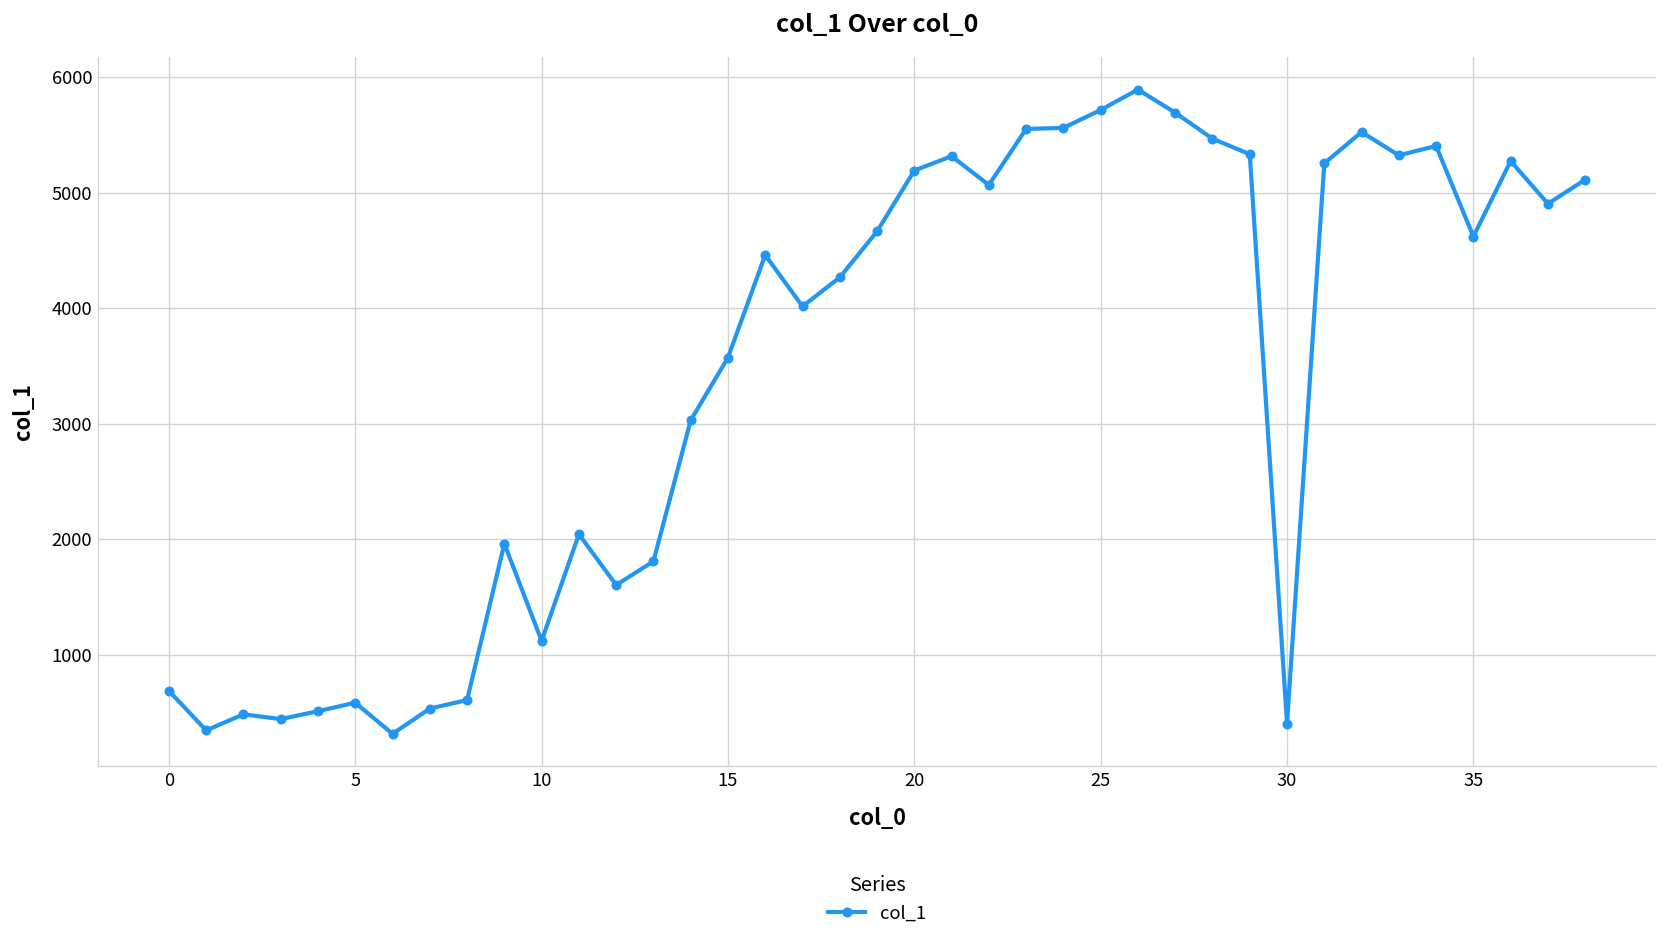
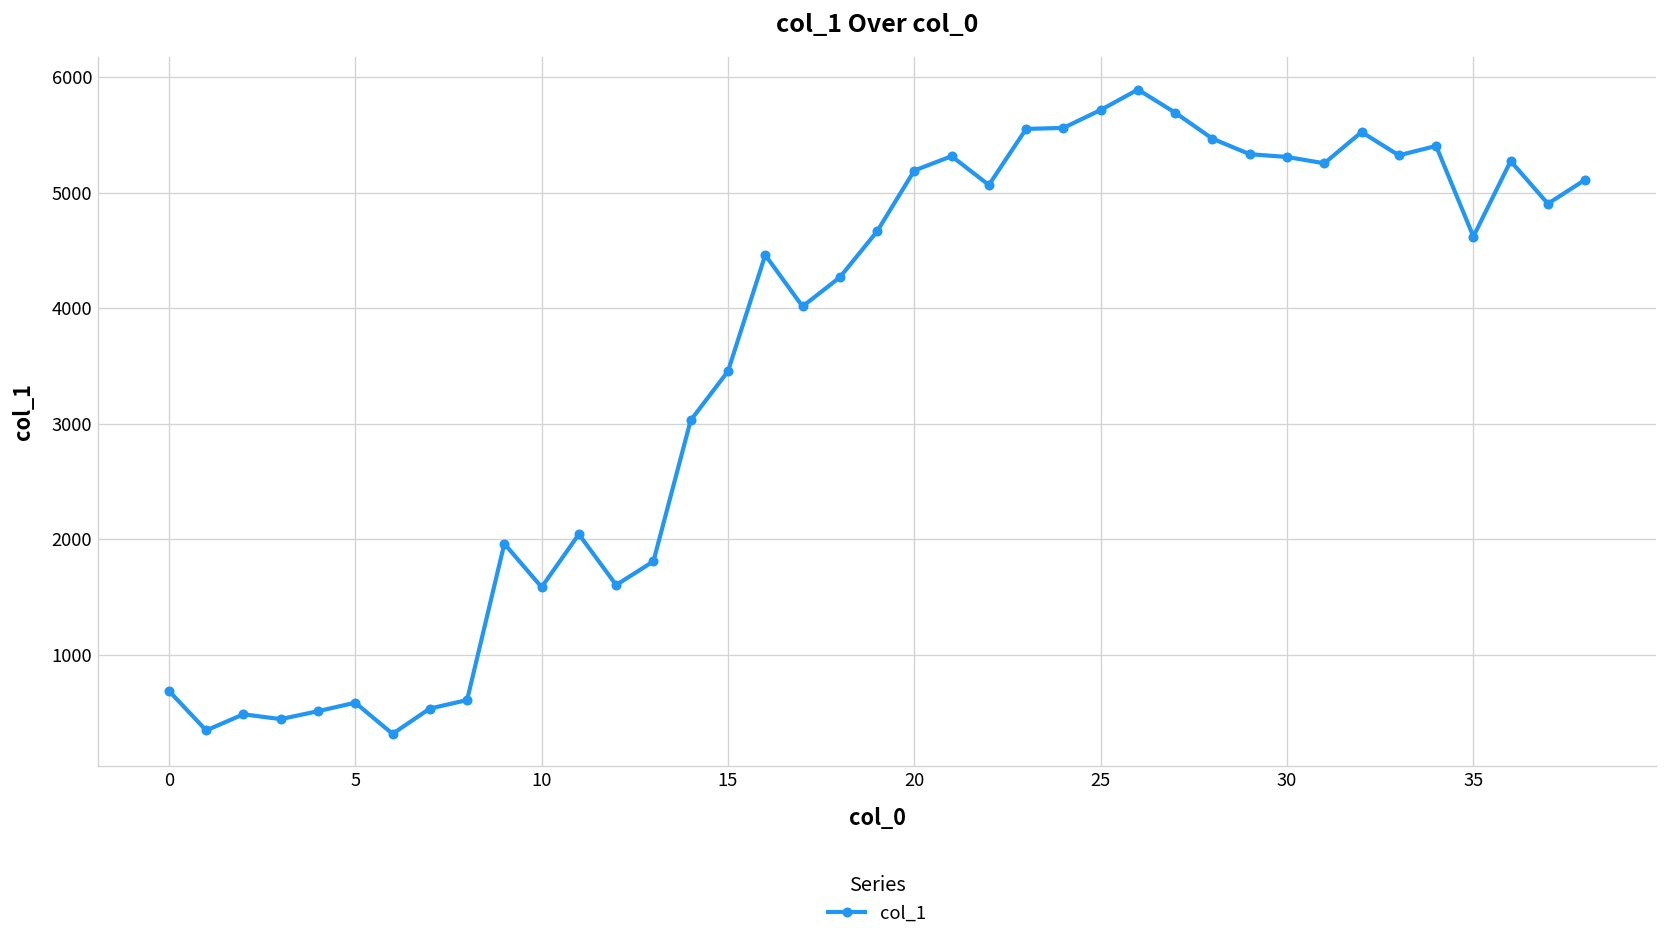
  {
    "0": 700,
    "5": 600,
-   "10": 1100,
-   "15": 3600,
+   "10": 1600,
+   "15": 3500,
    "20": 5200,
    "25": 5700,
-   "30": 400,
+   "30": 5300,
    "35": 4600
  }
